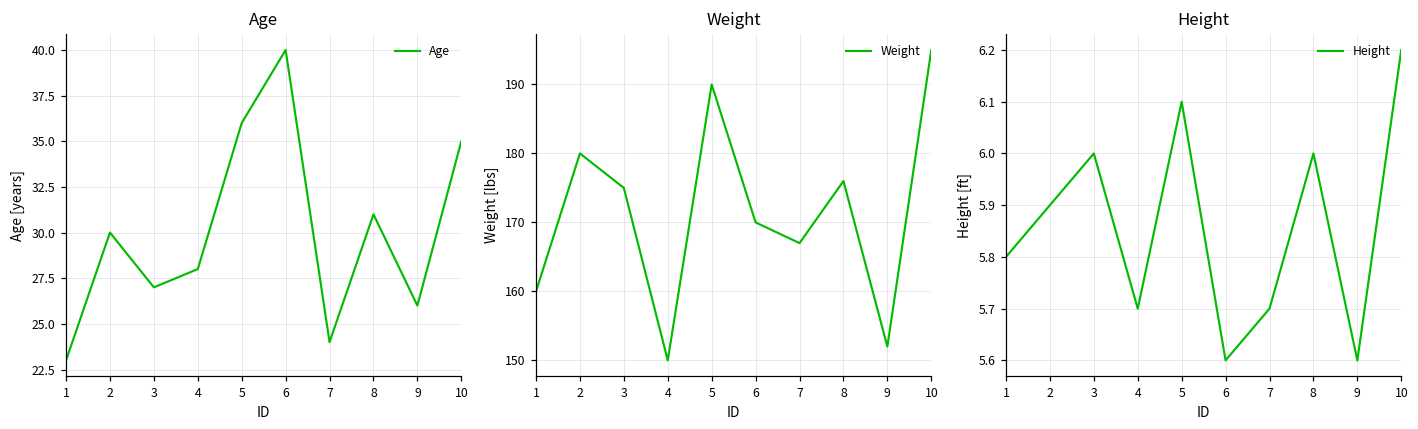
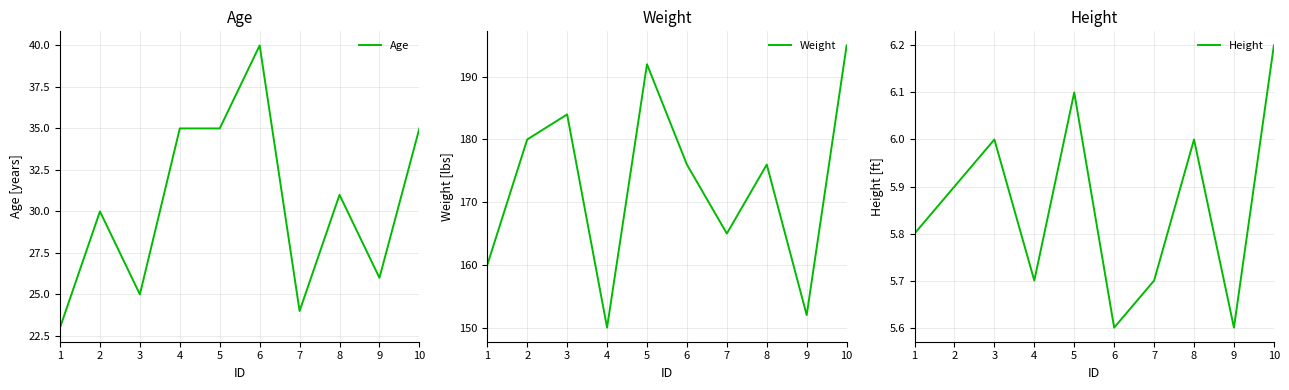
  {
    "Age": {
      "1": 23,
      "2": 30,
-     "3": 27,
-     "4": 28,
-     "5": 36,
+     "3": 25,
+     "4": 35,
+     "5": 35,
      "6": 40,
      "7": 24,
      "8": 31,
      "9": 26,
      "10": 35
    },
    "Weight": {
      "1": 160,
      "2": 180,
-     "3": 175,
+     "3": 184,
      "4": 150,
-     "5": 190,
-     "6": 170,
-     "7": 167,
+     "5": 192,
+     "6": 176,
+     "7": 165,
      "8": 176,
      "9": 152,
      "10": 195
    },
    "Height": {
      "1": 5.80,
      "2": 5.90,
      "3": 6.00,
      "4": 5.70,
      "5": 6.10,
      "6": 5.60,
      "7": 5.70,
      "8": 6.00,
      "9": 5.60,
      "10": 6.20
    }
  }
